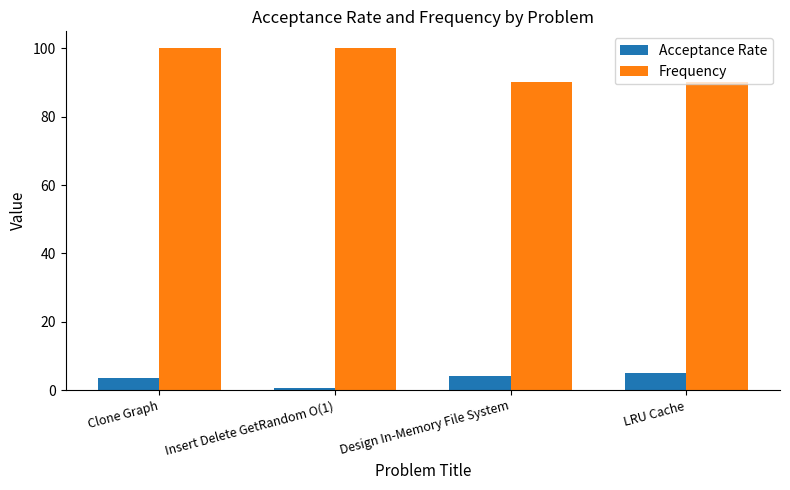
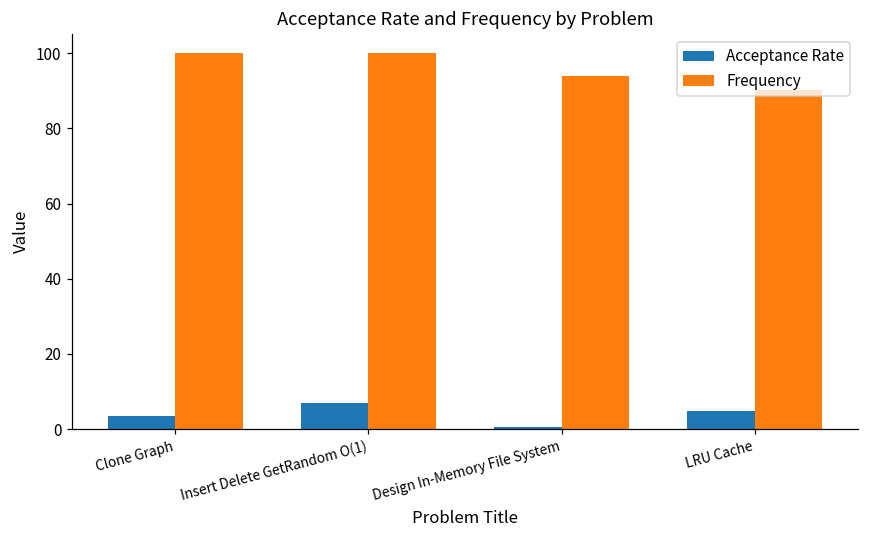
  {
    "Acceptance Rate": {
      "Clone Graph": 4,
-     "Insert Delete GetRandom O(1)": 1,
-     "Design In-Memory File System": 4,
+     "Insert Delete GetRandom O(1)": 7,
+     "Design In-Memory File System": 0,
      "LRU Cache": 5
    },
    "Frequency": {
      "Clone Graph": 100,
      "Insert Delete GetRandom O(1)": 100,
-     "Design In-Memory File System": 90
+     "Design In-Memory File System": 94
    }
  }
